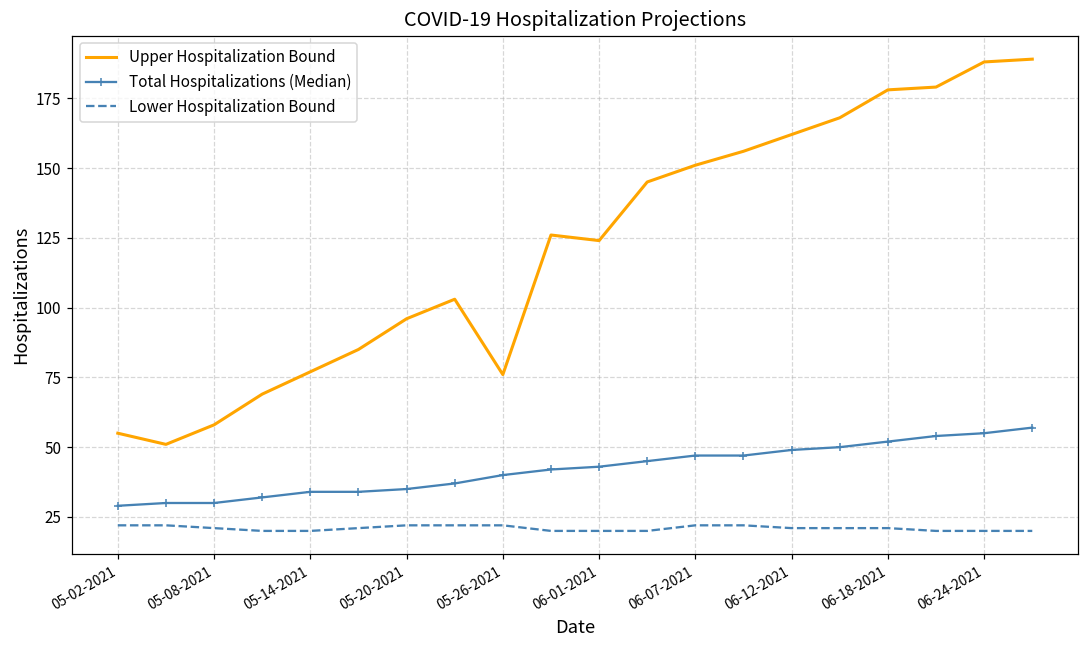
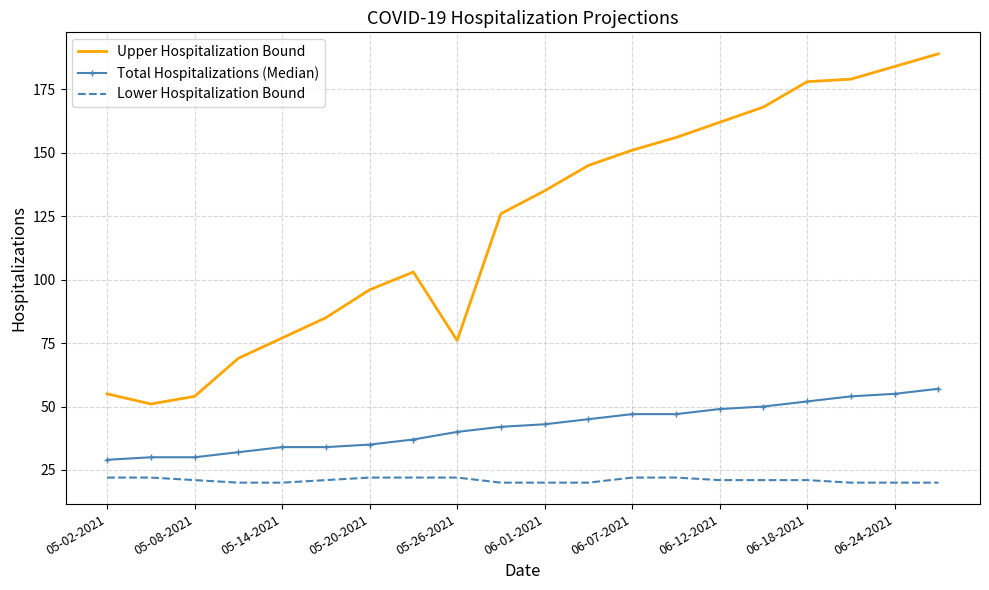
  {
    "Upper Hospitalization Bound": {
      "05-02-2021": 55,
-     "05-08-2021": 58,
+     "05-08-2021": 54,
      "05-14-2021": 77,
      "05-20-2021": 96,
      "05-26-2021": 76,
-     "06-01-2021": 124,
+     "06-01-2021": 135,
      "06-07-2021": 151,
      "06-12-2021": 162,
      "06-18-2021": 178,
-     "06-24-2021": 188
+     "06-24-2021": 184
    }
  }
